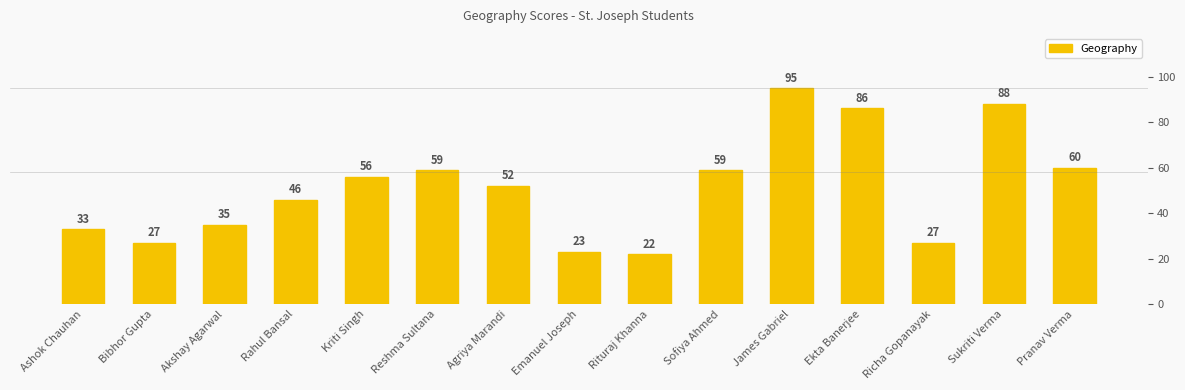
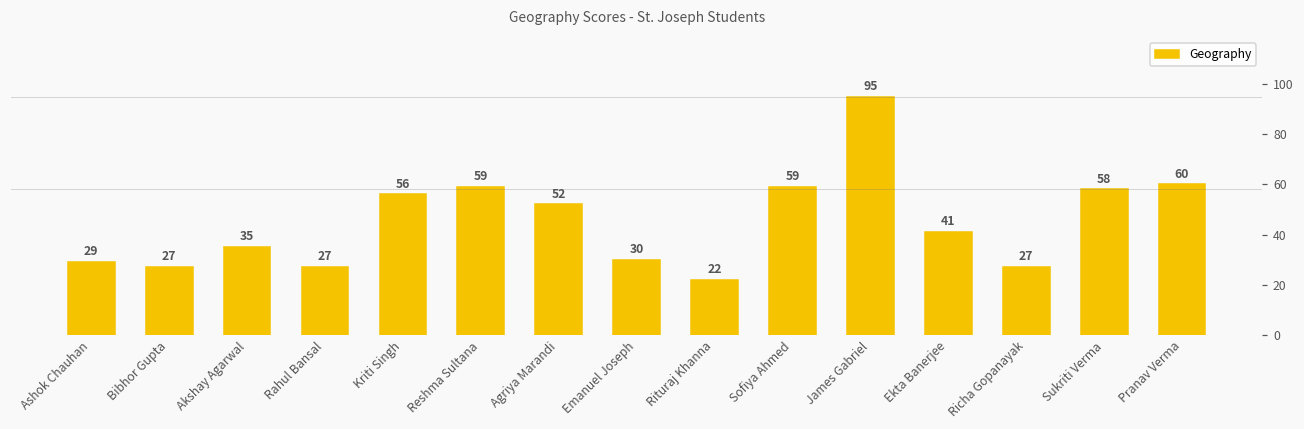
  {
-   "Ashok Chauhan": 33,
+   "Ashok Chauhan": 29,
    "Bibhor Gupta": 27,
    "Akshay Agarwal": 35,
-   "Rahul Bansal": 46,
+   "Rahul Bansal": 27,
    "Kriti Singh": 56,
    "Reshma Sultana": 59,
    "Agriya Marandi": 52,
-   "Emanuel Joseph": 23,
+   "Emanuel Joseph": 30,
    "Rituraj Khanna": 22,
    "Sofiya Ahmed": 59,
    "James Gabriel": 95,
-   "Ekta Banerjee": 86,
+   "Ekta Banerjee": 41,
    "Richa Gopanayak": 27,
-   "Sukriti Verma": 88,
+   "Sukriti Verma": 58,
    "Pranav Verma": 60
  }
